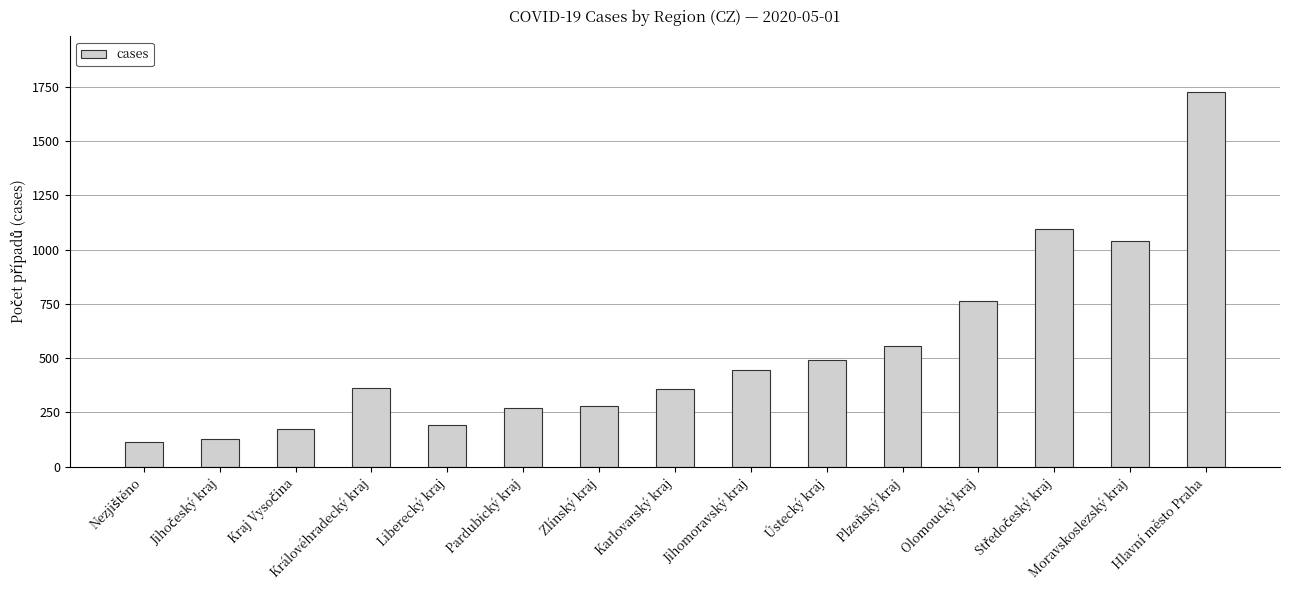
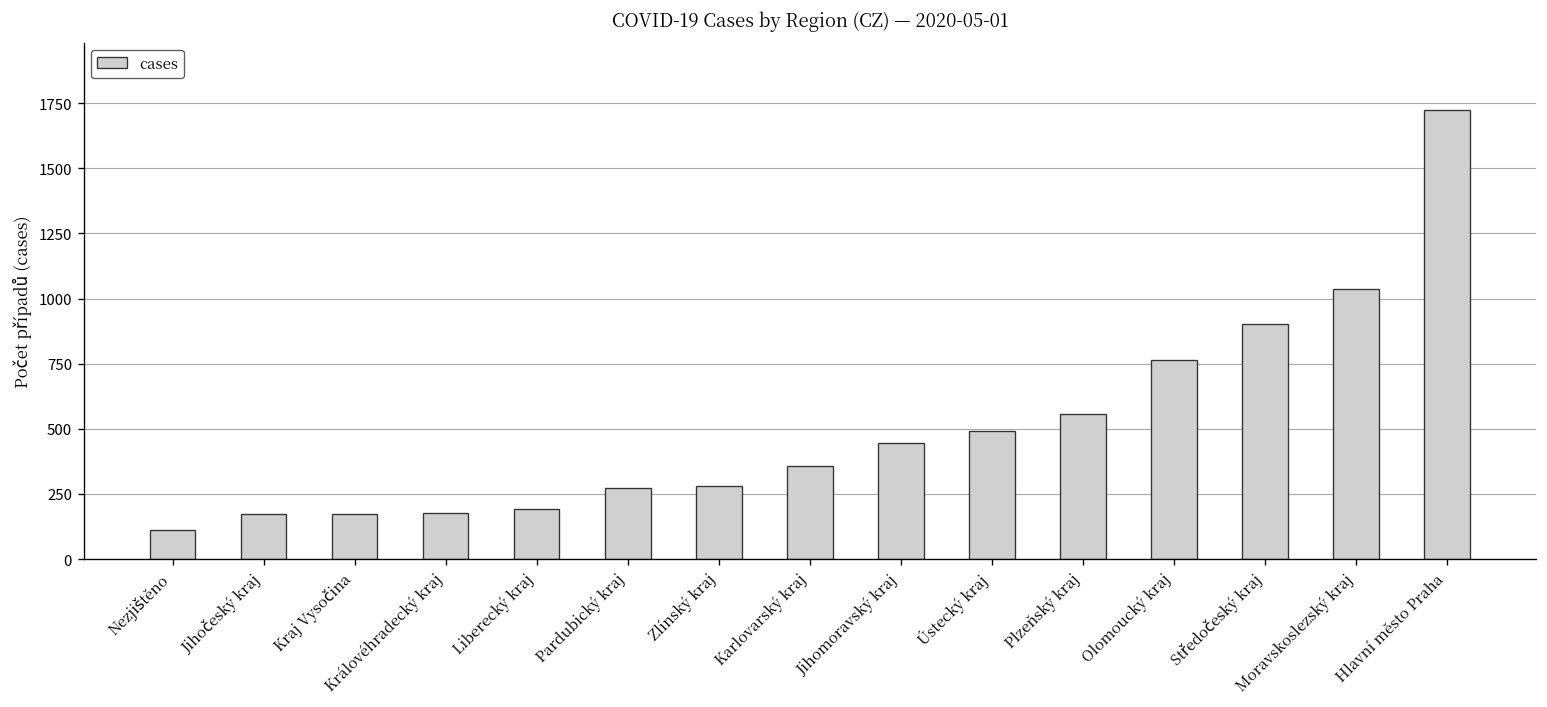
  {
    "Nezjištěno": 110,
-   "Jihočeský kraj": 130,
+   "Jihočeský kraj": 170,
    "Kraj Vysočina": 170,
-   "Královéhradecký kraj": 360,
+   "Královéhradecký kraj": 180,
    "Liberecký kraj": 190,
    "Pardubický kraj": 270,
    "Zlínský kraj": 280,
    "Karlovarský kraj": 360,
    "Jihomoravský kraj": 450,
    "Ústecký kraj": 490,
    "Plzeňský kraj": 560,
    "Olomoucký kraj": 770,
-   "Středočeský kraj": 1100,
+   "Středočeský kraj": 900,
    "Moravskoslezský kraj": 1040,
    "Hlavní město Praha": 1720
  }
